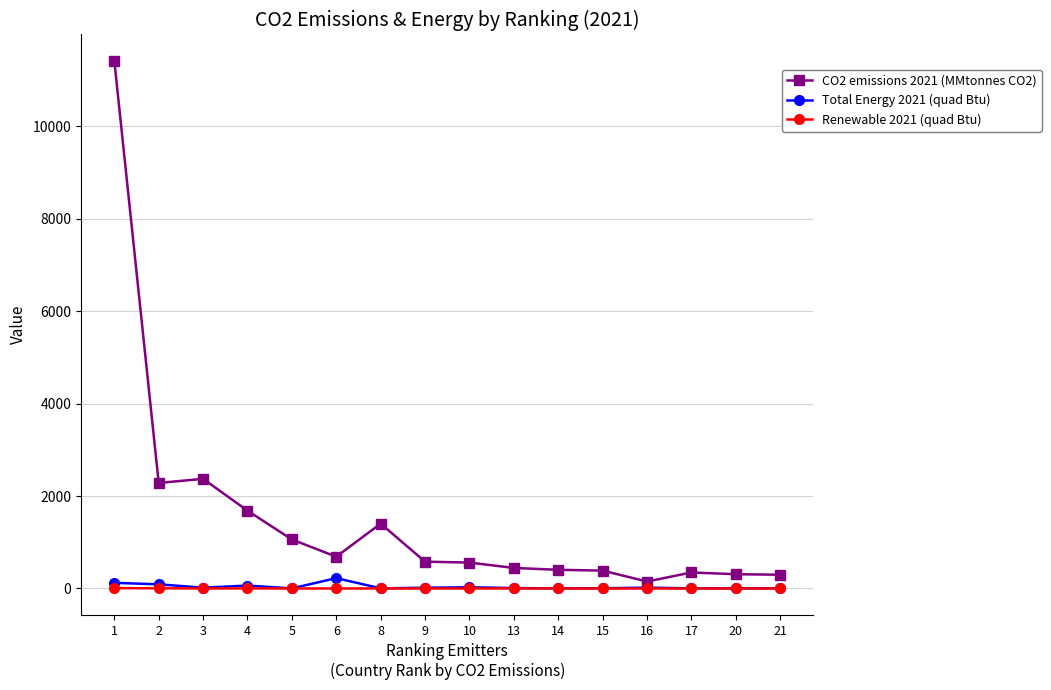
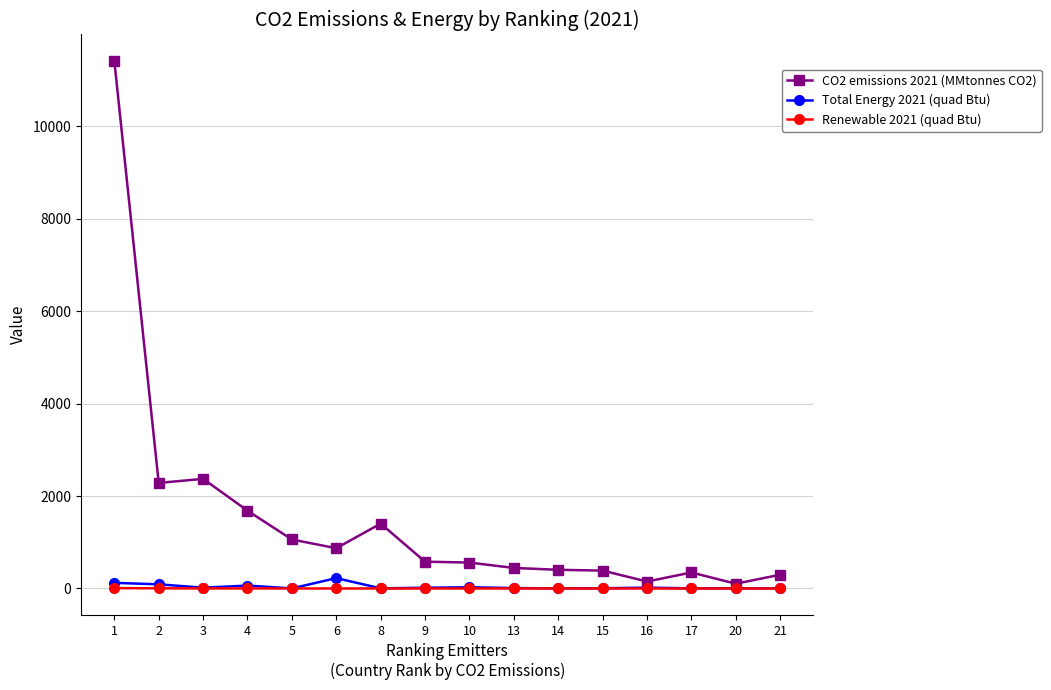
  {
    "CO2 emissions 2021 (MMtonnes CO2)": {
      "1": 11400,
      "2": 2300,
      "3": 2400,
      "4": 1700,
      "5": 1100,
-     "6": 700,
+     "6": 900,
      "8": 1400,
      "9": 600,
      "10": 600,
      "13": 400,
      "14": 400,
      "15": 400,
      "16": 200,
      "17": 300,
-     "20": 300,
+     "20": 100,
      "21": 300
    },
    "Total Energy 2021 (quad Btu)": {
      "1": 100,
      "2": 100,
      "4": 100,
      "6": 200
    },
    "Renewable 2021 (quad Btu)": {
      "1": 0,
      "2": 0,
      "4": 0,
      "6": 0
    }
  }
